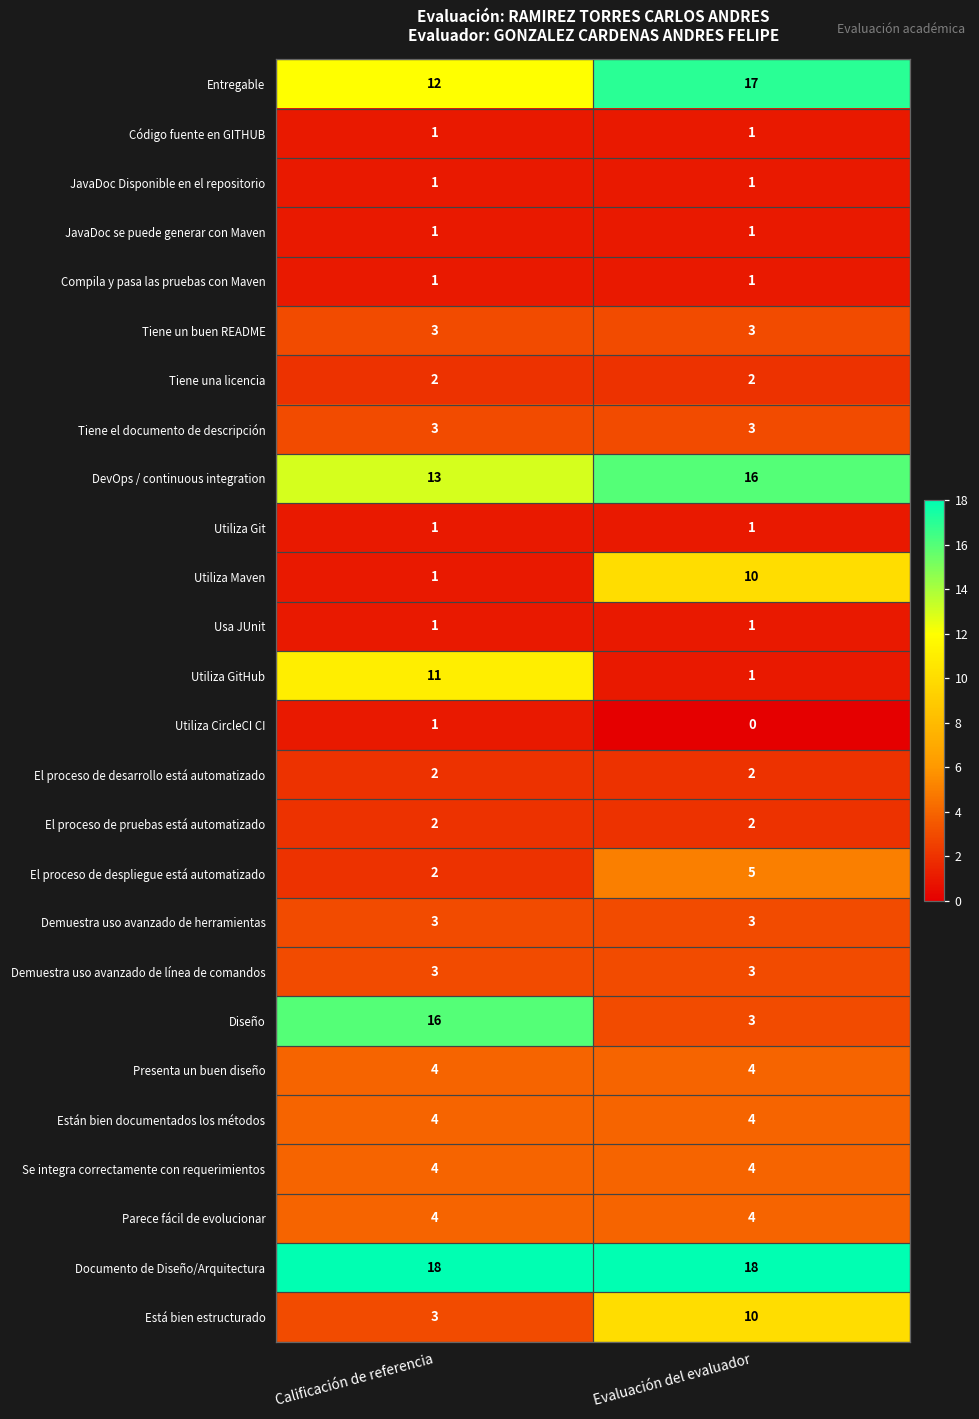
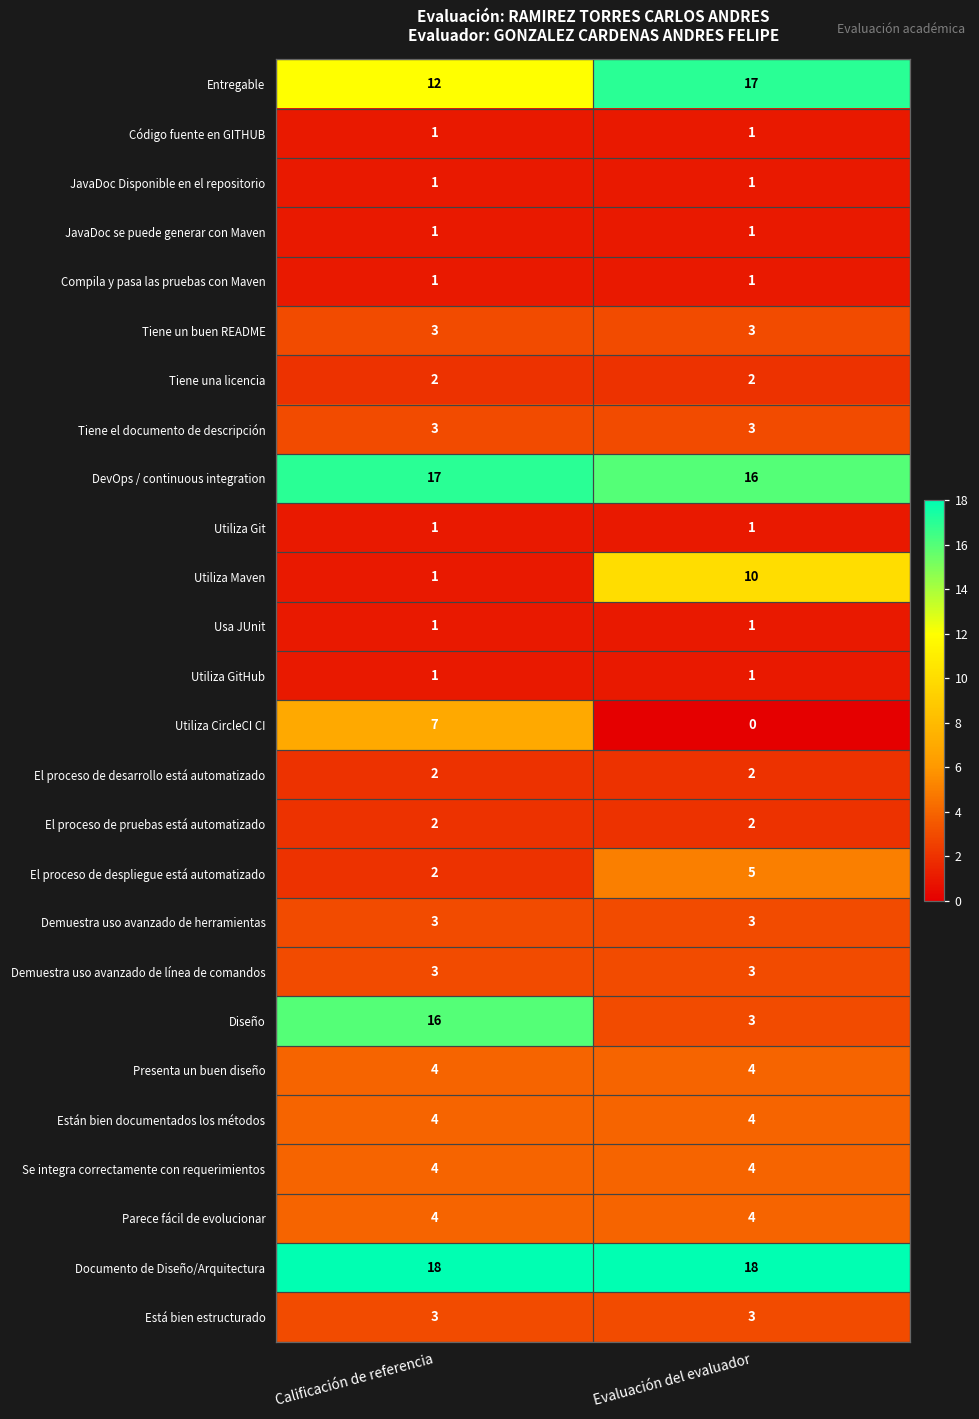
  {
    "Entregable": {
      "Calificación de referencia": 12,
      "Evaluación del evaluador": 17
    },
    "Código fuente en GITHUB": {
      "Calificación de referencia": 1,
      "Evaluación del evaluador": 1
    },
    "JavaDoc Disponible en el repositorio": {
      "Calificación de referencia": 1,
      "Evaluación del evaluador": 1
    },
    "JavaDoc se puede generar con Maven": {
      "Calificación de referencia": 1,
      "Evaluación del evaluador": 1
    },
    "Compila y pasa las pruebas con Maven": {
      "Calificación de referencia": 1,
      "Evaluación del evaluador": 1
    },
    "Tiene un buen README": {
      "Calificación de referencia": 3,
      "Evaluación del evaluador": 3
    },
    "Tiene una licencia": {
      "Calificación de referencia": 2,
      "Evaluación del evaluador": 2
    },
    "Tiene el documento de descripción": {
      "Calificación de referencia": 3,
      "Evaluación del evaluador": 3
    },
    "DevOps / continuous integration": {
-     "Calificación de referencia": 13,
+     "Calificación de referencia": 17,
      "Evaluación del evaluador": 16
    },
    "Utiliza Git": {
      "Calificación de referencia": 1,
      "Evaluación del evaluador": 1
    },
    "Utiliza Maven": {
      "Calificación de referencia": 1,
      "Evaluación del evaluador": 10
    },
    "Usa JUnit": {
      "Calificación de referencia": 1,
      "Evaluación del evaluador": 1
    },
    "Utiliza GitHub": {
-     "Calificación de referencia": 11,
+     "Calificación de referencia": 1,
      "Evaluación del evaluador": 1
    },
    "Utiliza CircleCI CI": {
-     "Calificación de referencia": 1,
+     "Calificación de referencia": 7,
      "Evaluación del evaluador": 0
    },
    "El proceso de desarrollo está automatizado": {
      "Calificación de referencia": 2,
      "Evaluación del evaluador": 2
    },
    "El proceso de pruebas está automatizado": {
      "Calificación de referencia": 2,
      "Evaluación del evaluador": 2
    },
    "El proceso de despliegue está automatizado": {
      "Calificación de referencia": 2,
      "Evaluación del evaluador": 5
    },
    "Demuestra uso avanzado de herramientas": {
      "Calificación de referencia": 3,
      "Evaluación del evaluador": 3
    },
    "Demuestra uso avanzado de línea de comandos": {
      "Calificación de referencia": 3,
      "Evaluación del evaluador": 3
    },
    "Diseño": {
      "Calificación de referencia": 16,
      "Evaluación del evaluador": 3
    },
    "Presenta un buen diseño": {
      "Calificación de referencia": 4,
      "Evaluación del evaluador": 4
    },
    "Están bien documentados los métodos": {
      "Calificación de referencia": 4,
      "Evaluación del evaluador": 4
    },
    "Se integra correctamente con requerimientos": {
      "Calificación de referencia": 4,
      "Evaluación del evaluador": 4
    },
    "Parece fácil de evolucionar": {
      "Calificación de referencia": 4,
      "Evaluación del evaluador": 4
    },
    "Documento de Diseño/Arquitectura": {
      "Calificación de referencia": 18,
      "Evaluación del evaluador": 18
    },
    "Está bien estructurado": {
      "Calificación de referencia": 3,
-     "Evaluación del evaluador": 10
+     "Evaluación del evaluador": 3
    }
  }
